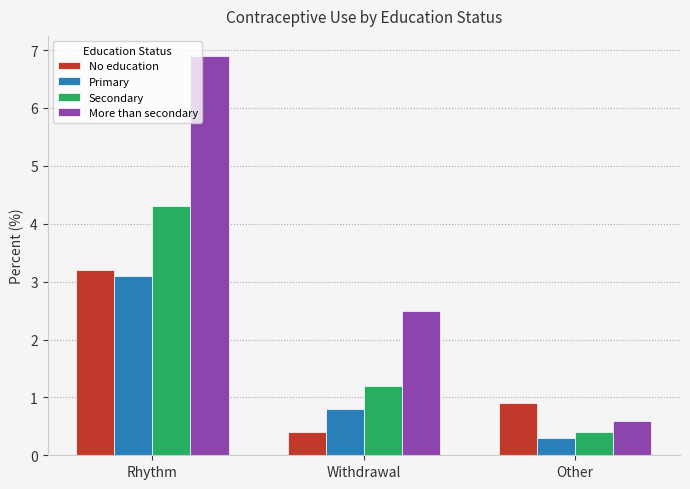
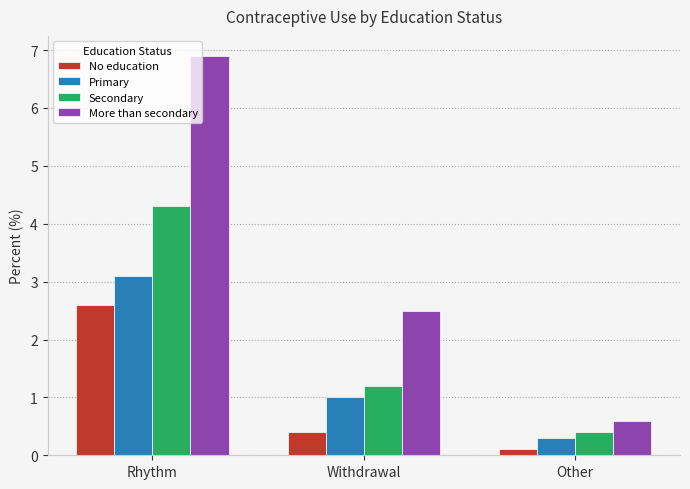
  {
    "No education": {
-     "Rhythm": 3.2,
+     "Rhythm": 2.6,
      "Withdrawal": 0.4,
-     "Other": 0.9
+     "Other": 0.1
    },
    "Primary": {
      "Rhythm": 3.1,
-     "Withdrawal": 0.8,
+     "Withdrawal": 1.0,
      "Other": 0.3
    },
    "Secondary": {
      "Rhythm": 4.3,
      "Withdrawal": 1.2,
      "Other": 0.4
    },
    "More than secondary": {
      "Rhythm": 6.9,
      "Withdrawal": 2.5,
      "Other": 0.6
    }
  }
